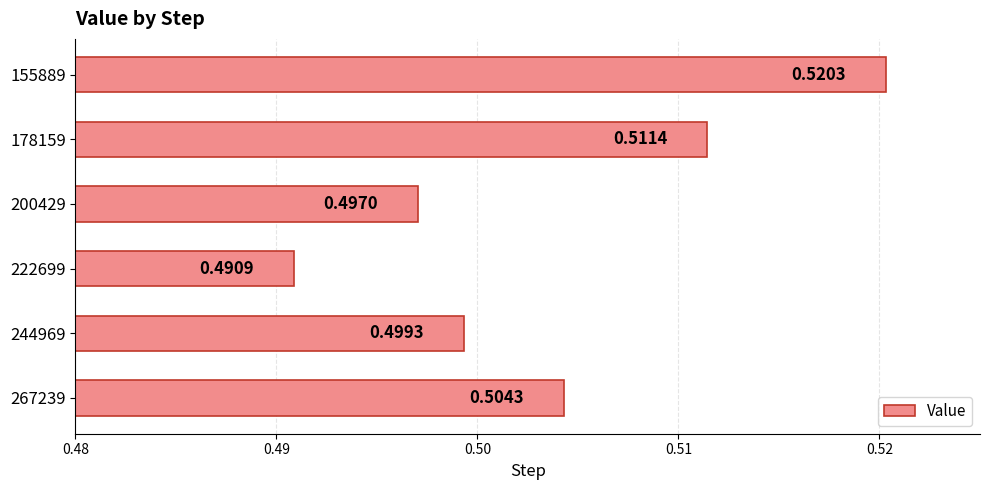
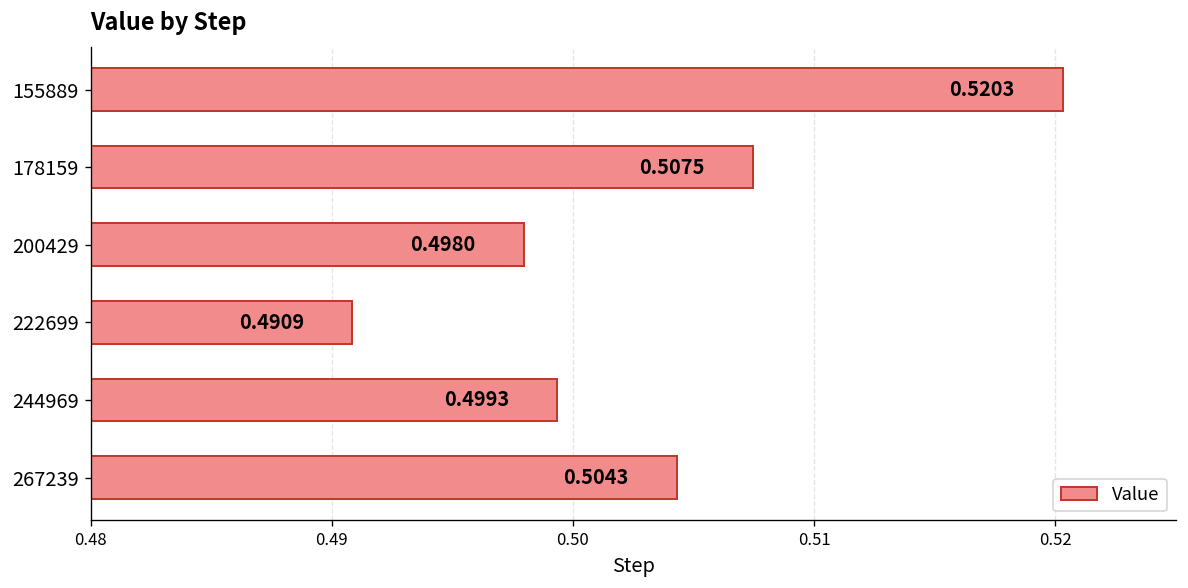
  {
    "155889": 0.5203,
-   "178159": 0.5114,
-   "200429": 0.4970,
+   "178159": 0.5075,
+   "200429": 0.4980,
    "222699": 0.4909,
    "244969": 0.4993,
    "267239": 0.5043
  }
